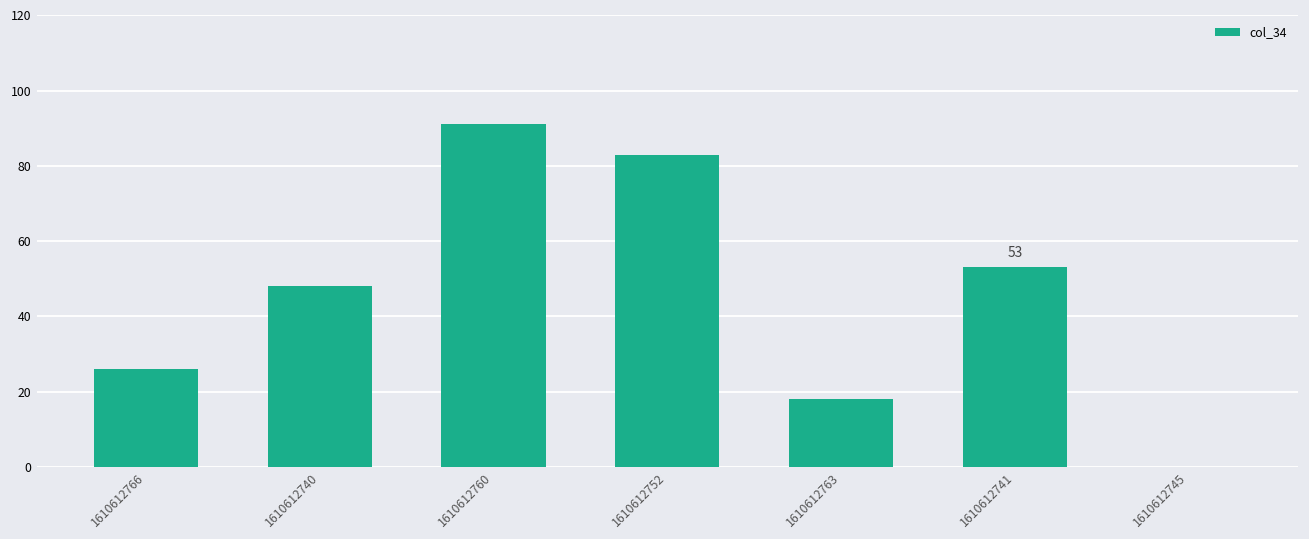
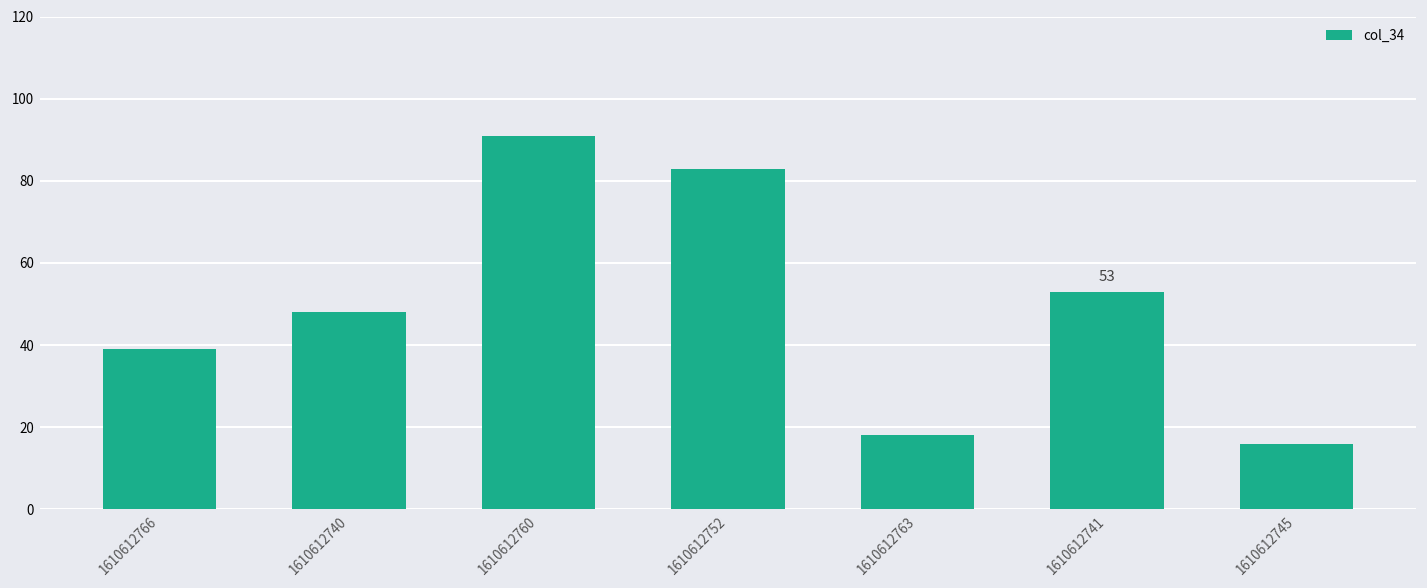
  {
-   "1610612766": 26,
+   "1610612766": 39,
    "1610612740": 48,
    "1610612760": 91,
    "1610612752": 83,
    "1610612763": 18,
-   "1610612745": 0
+   "1610612745": 16
  }
